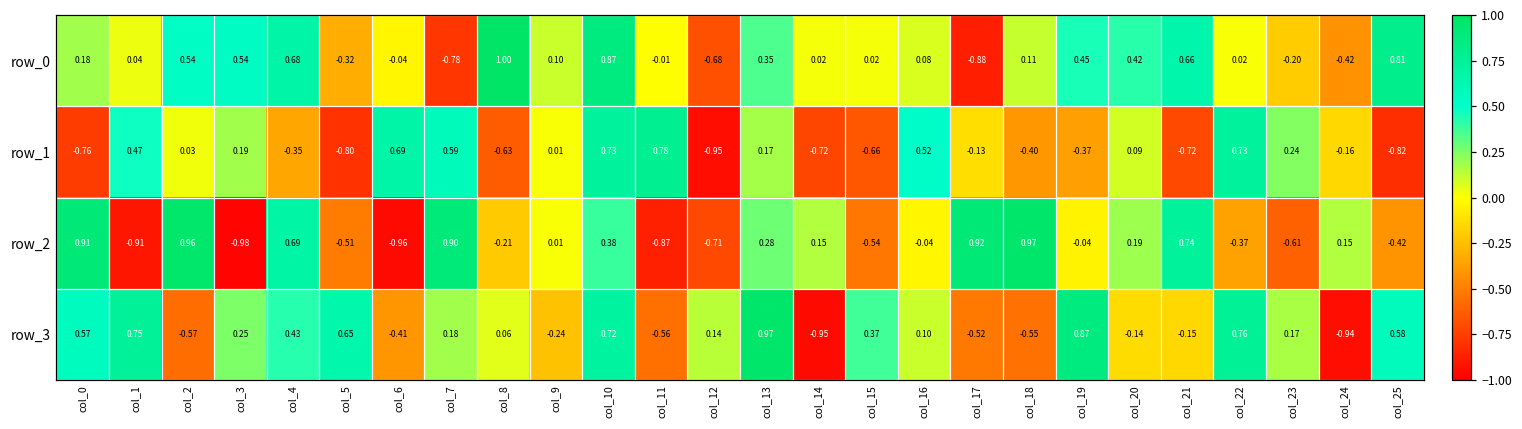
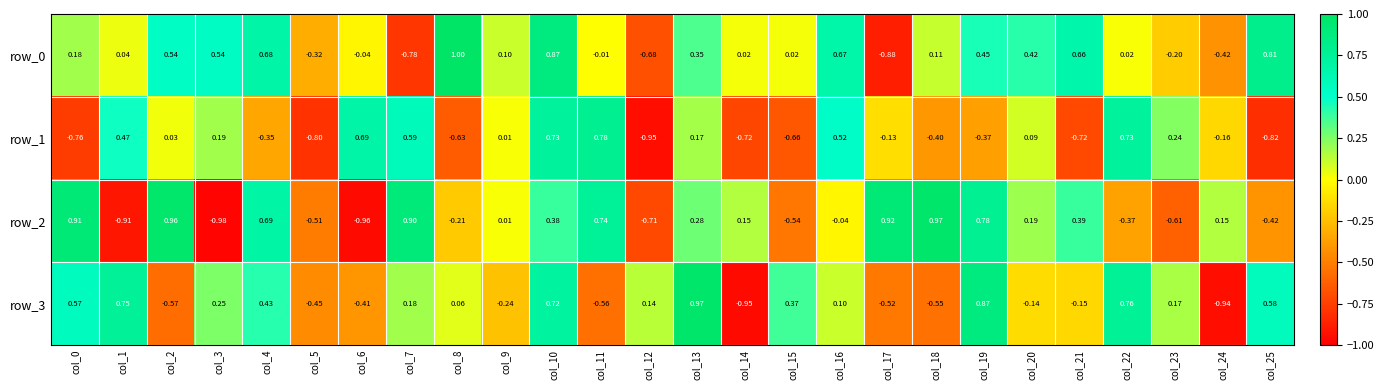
  {
    "row_0": {
      "col_0": 0.18,
      "col_1": 0.04,
      "col_2": 0.54,
      "col_3": 0.54,
      "col_4": 0.68,
      "col_5": -0.32,
      "col_6": -0.04,
      "col_7": -0.78,
      "col_8": 1.00,
      "col_9": 0.10,
      "col_10": 0.87,
      "col_11": -0.01,
      "col_12": -0.68,
      "col_13": 0.35,
      "col_14": 0.02,
      "col_15": 0.02,
-     "col_16": 0.08,
+     "col_16": 0.67,
      "col_17": -0.88,
      "col_18": 0.11,
      "col_19": 0.45,
      "col_20": 0.42,
      "col_21": 0.66,
      "col_22": 0.02,
      "col_23": -0.20,
      "col_24": -0.42,
      "col_25": 0.81
    },
    "row_1": {
      "col_0": -0.76,
      "col_1": 0.47,
      "col_2": 0.03,
      "col_3": 0.19,
      "col_4": -0.35,
      "col_5": -0.80,
      "col_6": 0.69,
      "col_7": 0.59,
      "col_8": -0.63,
      "col_9": 0.01,
      "col_10": 0.73,
      "col_11": 0.78,
      "col_12": -0.95,
      "col_13": 0.17,
      "col_14": -0.72,
      "col_15": -0.66,
      "col_16": 0.52,
      "col_17": -0.13,
      "col_18": -0.40,
      "col_19": -0.37,
      "col_20": 0.09,
      "col_21": -0.72,
      "col_22": 0.73,
      "col_23": 0.24,
      "col_24": -0.16,
      "col_25": -0.82
    },
    "row_2": {
      "col_0": 0.91,
      "col_1": -0.91,
      "col_2": 0.96,
      "col_3": -0.98,
      "col_4": 0.69,
      "col_5": -0.51,
      "col_6": -0.96,
      "col_7": 0.90,
      "col_8": -0.21,
      "col_9": 0.01,
      "col_10": 0.38,
-     "col_11": -0.87,
+     "col_11": 0.74,
      "col_12": -0.71,
      "col_13": 0.28,
      "col_14": 0.15,
      "col_15": -0.54,
      "col_16": -0.04,
      "col_17": 0.92,
      "col_18": 0.97,
-     "col_19": -0.04,
+     "col_19": 0.78,
      "col_20": 0.19,
-     "col_21": 0.74,
+     "col_21": 0.39,
      "col_22": -0.37,
      "col_23": -0.61,
      "col_24": 0.15,
      "col_25": -0.42
    },
    "row_3": {
      "col_0": 0.57,
      "col_1": 0.75,
      "col_2": -0.57,
      "col_3": 0.25,
      "col_4": 0.43,
-     "col_5": 0.65,
+     "col_5": -0.45,
      "col_6": -0.41,
      "col_7": 0.18,
      "col_8": 0.06,
      "col_9": -0.24,
      "col_10": 0.72,
      "col_11": -0.56,
      "col_12": 0.14,
      "col_13": 0.97,
      "col_14": -0.95,
      "col_15": 0.37,
      "col_16": 0.10,
      "col_17": -0.52,
      "col_18": -0.55,
      "col_19": 0.87,
      "col_20": -0.14,
      "col_21": -0.15,
      "col_22": 0.76,
      "col_23": 0.17,
      "col_24": -0.94,
      "col_25": 0.58
    }
  }
